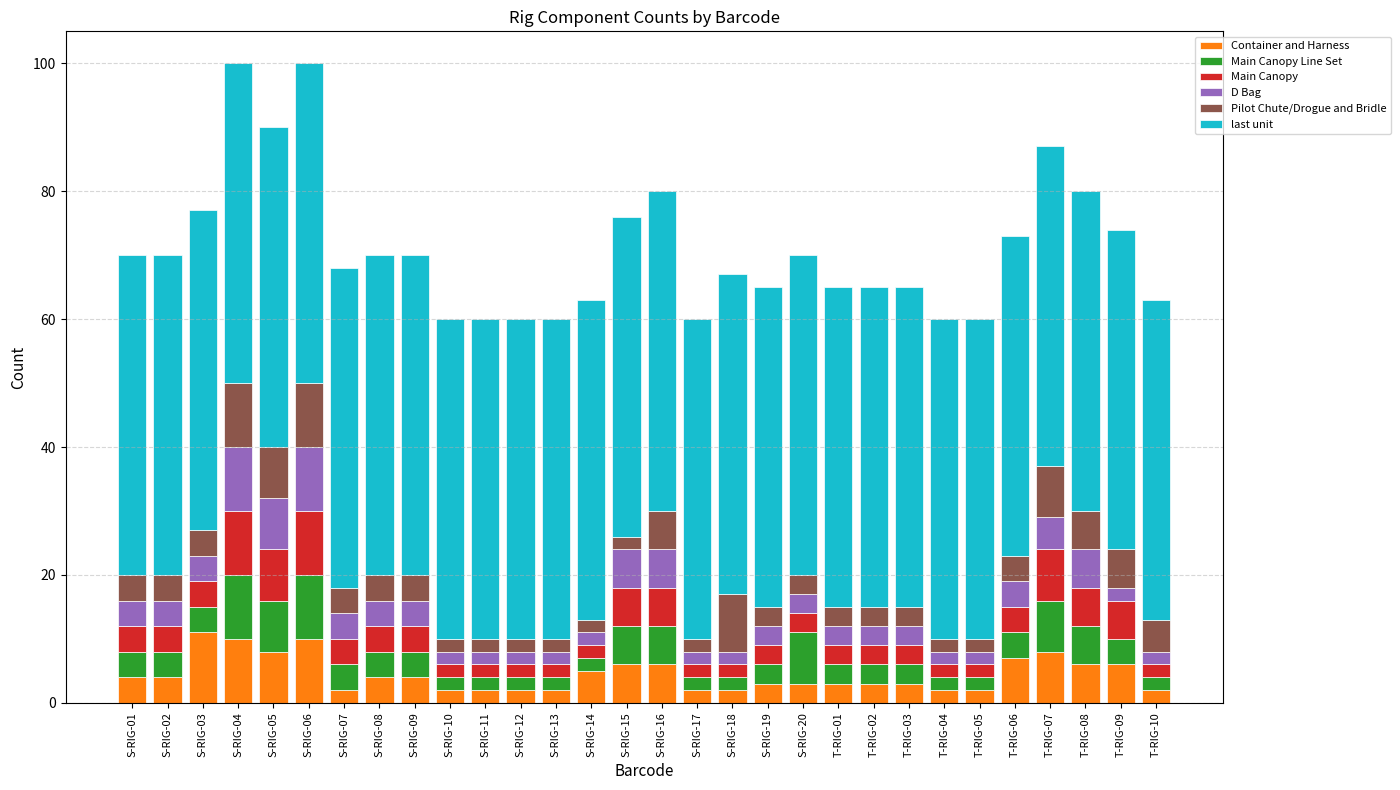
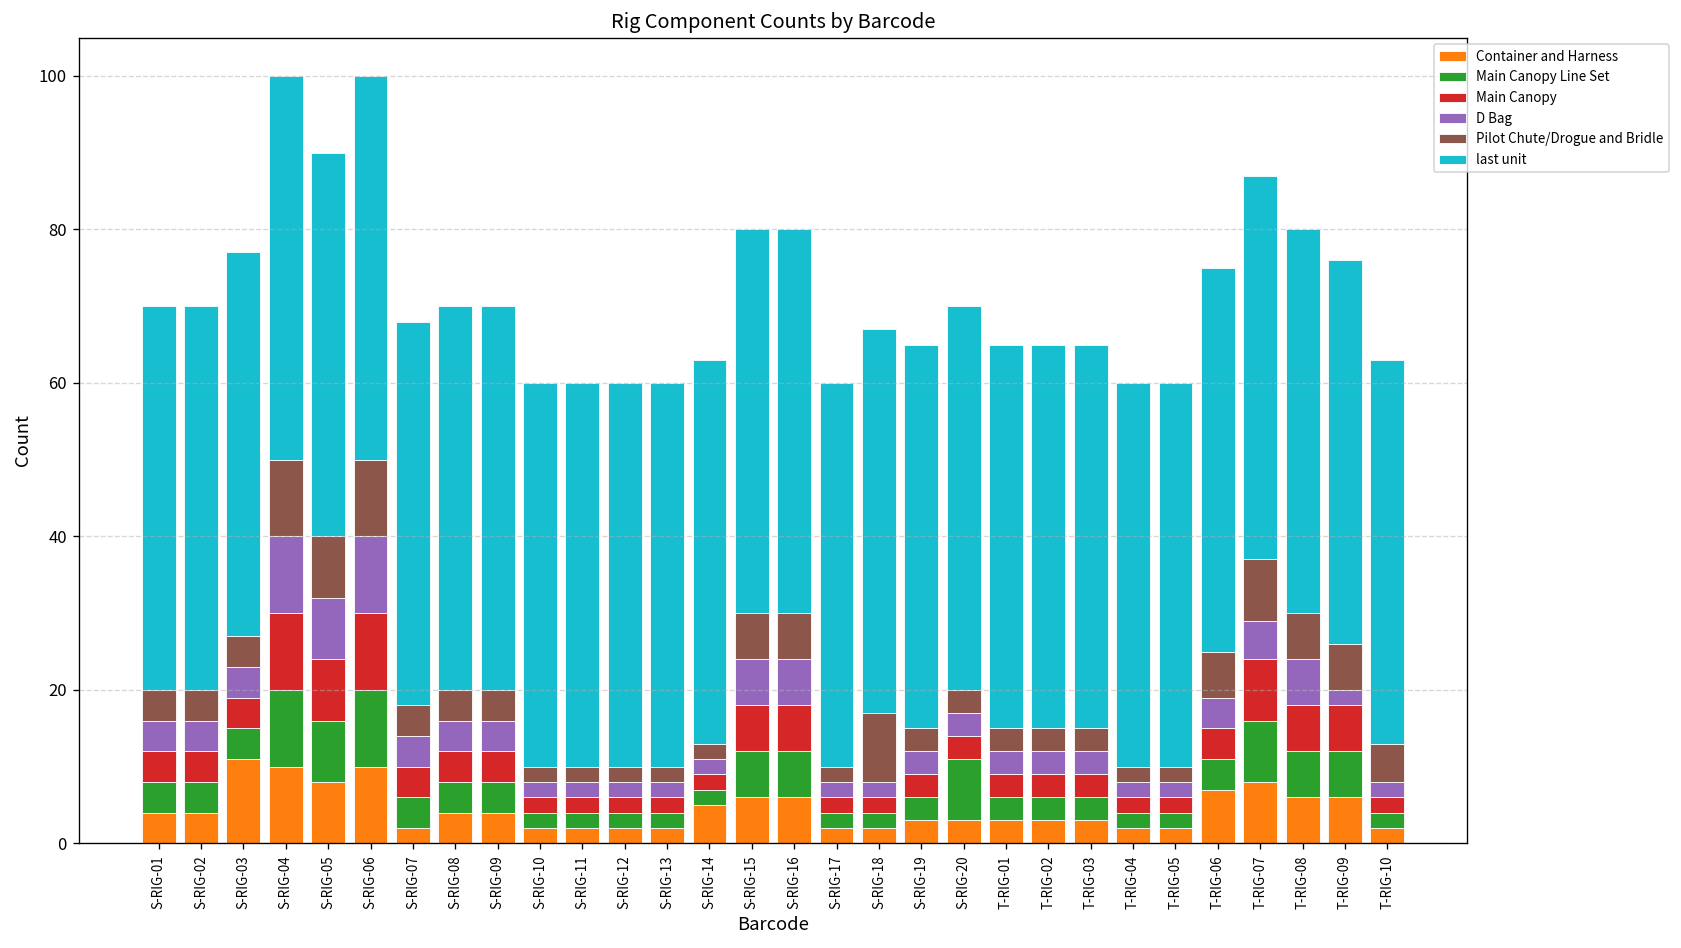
  {
    "Container and Harness": {
      "S-RIG-01": 4,
      "S-RIG-02": 4,
      "S-RIG-03": 11,
      "S-RIG-04": 10,
      "S-RIG-05": 8,
      "S-RIG-06": 10,
      "S-RIG-07": 2,
      "S-RIG-08": 4,
      "S-RIG-09": 4,
      "S-RIG-10": 2,
      "S-RIG-11": 2,
      "S-RIG-12": 2,
      "S-RIG-13": 2,
      "S-RIG-14": 5,
      "S-RIG-15": 6,
      "S-RIG-16": 6,
      "S-RIG-17": 2,
      "S-RIG-18": 2,
      "S-RIG-19": 3,
      "S-RIG-20": 3,
      "T-RIG-01": 3,
      "T-RIG-02": 3,
      "T-RIG-03": 3,
      "T-RIG-04": 2,
      "T-RIG-05": 2,
      "T-RIG-06": 7,
      "T-RIG-07": 8,
      "T-RIG-08": 6,
      "T-RIG-09": 6,
      "T-RIG-10": 2
    },
    "Main Canopy Line Set": {
      "S-RIG-01": 4,
      "S-RIG-02": 4,
      "S-RIG-03": 4,
      "S-RIG-04": 10,
      "S-RIG-05": 8,
      "S-RIG-06": 10,
      "S-RIG-07": 4,
      "S-RIG-08": 4,
      "S-RIG-09": 4,
      "S-RIG-10": 2,
      "S-RIG-11": 2,
      "S-RIG-12": 2,
      "S-RIG-13": 2,
      "S-RIG-14": 2,
      "S-RIG-15": 6,
      "S-RIG-16": 6,
      "S-RIG-17": 2,
      "S-RIG-18": 2,
      "S-RIG-19": 3,
      "S-RIG-20": 8,
      "T-RIG-01": 3,
      "T-RIG-02": 3,
      "T-RIG-03": 3,
      "T-RIG-04": 2,
      "T-RIG-05": 2,
      "T-RIG-06": 4,
      "T-RIG-07": 8,
      "T-RIG-08": 6,
-     "T-RIG-09": 4,
+     "T-RIG-09": 6,
      "T-RIG-10": 2
    },
    "Main Canopy": {
      "S-RIG-01": 4,
      "S-RIG-02": 4,
      "S-RIG-03": 4,
      "S-RIG-04": 10,
      "S-RIG-05": 8,
      "S-RIG-06": 10,
      "S-RIG-07": 4,
      "S-RIG-08": 4,
      "S-RIG-09": 4,
      "S-RIG-10": 2,
      "S-RIG-11": 2,
      "S-RIG-12": 2,
      "S-RIG-13": 2,
      "S-RIG-14": 2,
      "S-RIG-15": 6,
      "S-RIG-16": 6,
      "S-RIG-17": 2,
      "S-RIG-18": 2,
      "S-RIG-19": 3,
      "S-RIG-20": 3,
      "T-RIG-01": 3,
      "T-RIG-02": 3,
      "T-RIG-03": 3,
      "T-RIG-04": 2,
      "T-RIG-05": 2,
      "T-RIG-06": 4,
      "T-RIG-07": 8,
      "T-RIG-08": 6,
      "T-RIG-09": 6,
      "T-RIG-10": 2
    },
    "D Bag": {
      "S-RIG-01": 4,
      "S-RIG-02": 4,
      "S-RIG-03": 4,
      "S-RIG-04": 10,
      "S-RIG-05": 8,
      "S-RIG-06": 10,
      "S-RIG-07": 4,
      "S-RIG-08": 4,
      "S-RIG-09": 4,
      "S-RIG-10": 2,
      "S-RIG-11": 2,
      "S-RIG-12": 2,
      "S-RIG-13": 2,
      "S-RIG-14": 2,
      "S-RIG-15": 6,
      "S-RIG-16": 6,
      "S-RIG-17": 2,
      "S-RIG-18": 2,
      "S-RIG-19": 3,
      "S-RIG-20": 3,
      "T-RIG-01": 3,
      "T-RIG-02": 3,
      "T-RIG-03": 3,
      "T-RIG-04": 2,
      "T-RIG-05": 2,
      "T-RIG-06": 4,
      "T-RIG-07": 5,
      "T-RIG-08": 6,
      "T-RIG-09": 2,
      "T-RIG-10": 2
    },
    "Pilot Chute/Drogue and Bridle": {
      "S-RIG-01": 4,
      "S-RIG-02": 4,
      "S-RIG-03": 4,
      "S-RIG-04": 10,
      "S-RIG-05": 8,
      "S-RIG-06": 10,
      "S-RIG-07": 4,
      "S-RIG-08": 4,
      "S-RIG-09": 4,
      "S-RIG-10": 2,
      "S-RIG-11": 2,
      "S-RIG-12": 2,
      "S-RIG-13": 2,
      "S-RIG-14": 2,
-     "S-RIG-15": 2,
+     "S-RIG-15": 6,
      "S-RIG-16": 6,
      "S-RIG-17": 2,
      "S-RIG-18": 9,
      "S-RIG-19": 3,
      "S-RIG-20": 3,
      "T-RIG-01": 3,
      "T-RIG-02": 3,
      "T-RIG-03": 3,
      "T-RIG-04": 2,
      "T-RIG-05": 2,
-     "T-RIG-06": 4,
+     "T-RIG-06": 6,
      "T-RIG-07": 8,
      "T-RIG-08": 6,
      "T-RIG-09": 6,
      "T-RIG-10": 5
    },
    "last unit": {
      "S-RIG-01": 50,
      "S-RIG-02": 50,
      "S-RIG-03": 50,
      "S-RIG-04": 50,
      "S-RIG-05": 50,
      "S-RIG-06": 50,
      "S-RIG-07": 50,
      "S-RIG-08": 50,
      "S-RIG-09": 50,
      "S-RIG-10": 50,
      "S-RIG-11": 50,
      "S-RIG-12": 50,
      "S-RIG-13": 50,
      "S-RIG-14": 50,
      "S-RIG-15": 50,
      "S-RIG-16": 50,
      "S-RIG-17": 50,
      "S-RIG-18": 50,
      "S-RIG-19": 50,
      "S-RIG-20": 50,
      "T-RIG-01": 50,
      "T-RIG-02": 50,
      "T-RIG-03": 50,
      "T-RIG-04": 50,
      "T-RIG-05": 50,
      "T-RIG-06": 50,
      "T-RIG-07": 50,
      "T-RIG-08": 50,
      "T-RIG-09": 50,
      "T-RIG-10": 50
    }
  }
